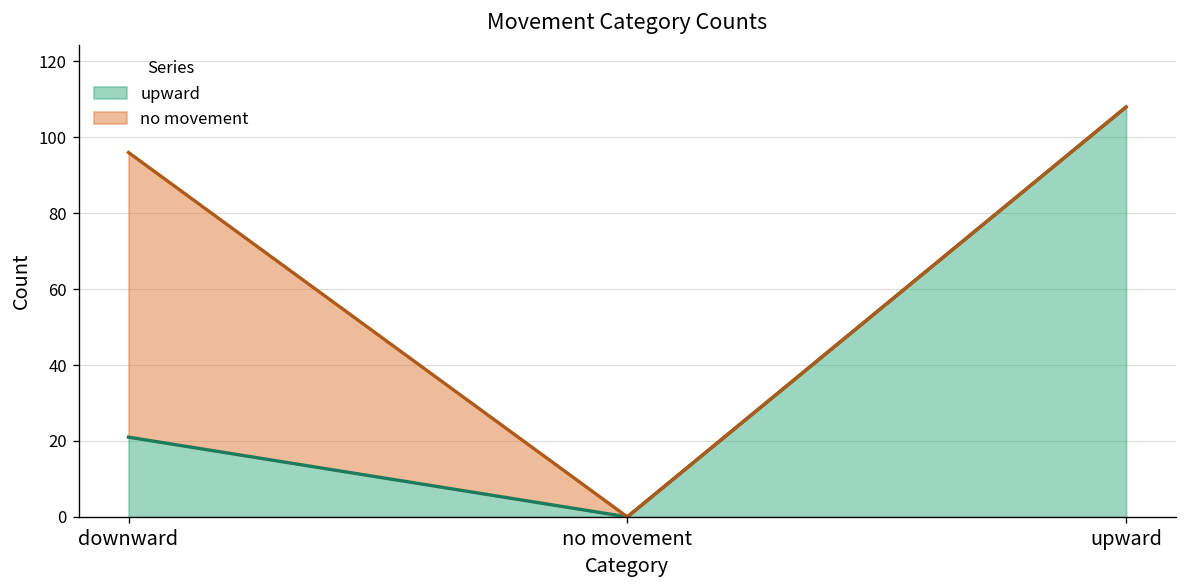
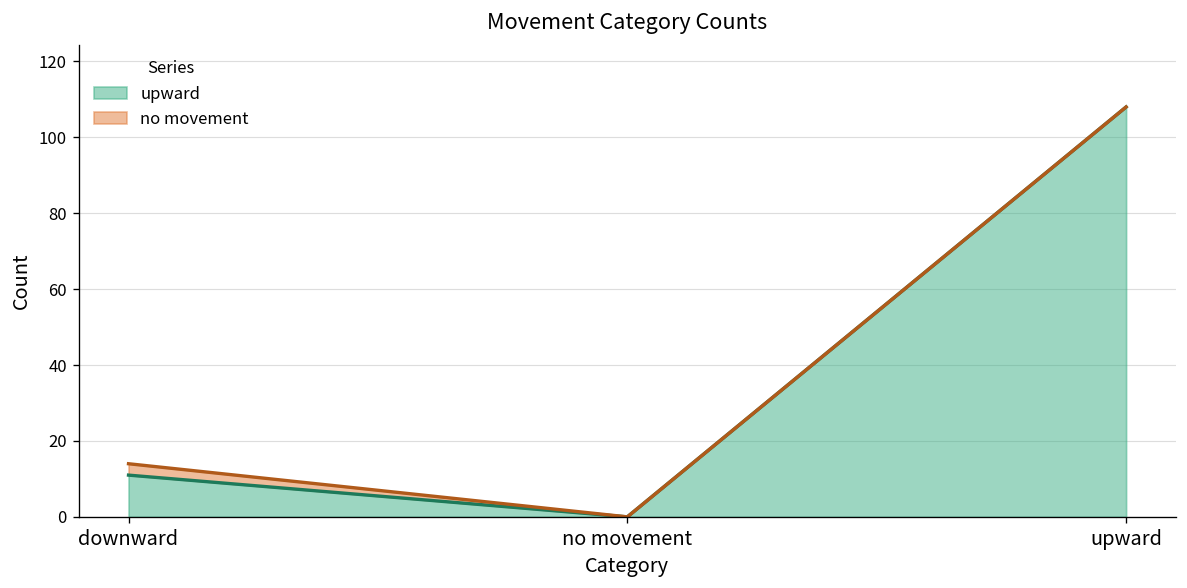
  {
    "upward": {
-     "downward": 21
+     "downward": 11
    },
    "no movement": {
-     "downward": 75
+     "downward": 3
    }
  }
